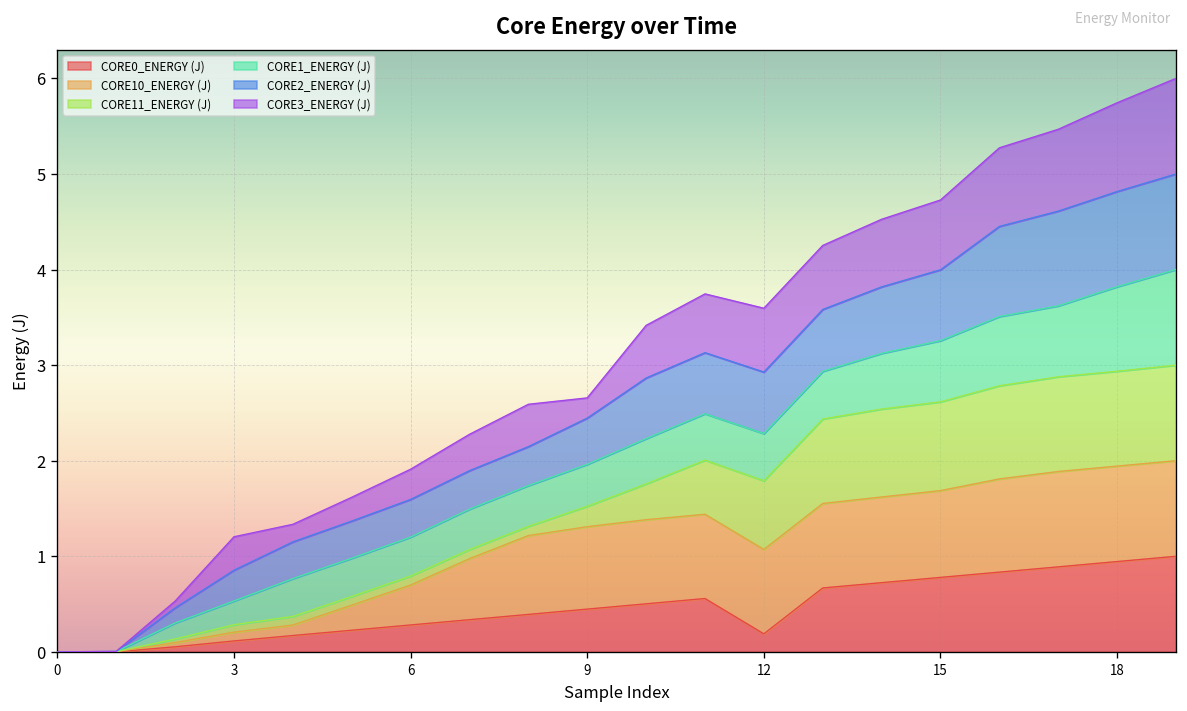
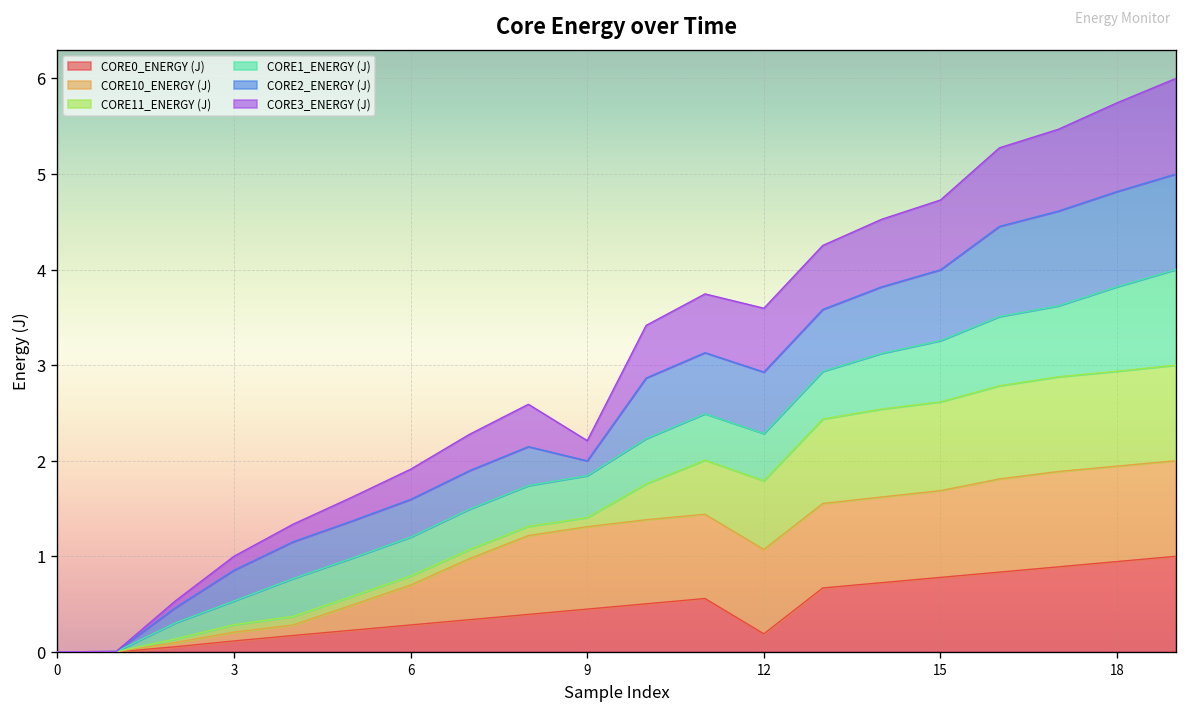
  {
    "CORE0_ENERGY (J)": {
      "3": 0.1,
      "6": 0.3,
      "9": 0.4,
      "12": 0.2,
      "15": 0.8,
      "18": 0.9
    },
    "CORE10_ENERGY (J)": {
      "3": 0.1,
      "6": 0.4,
      "9": 0.9,
      "12": 0.9,
      "15": 0.9,
      "18": 1.0
    },
    "CORE11_ENERGY (J)": {
      "3": 0.1,
      "6": 0.1,
-     "9": 0.2,
+     "9": 0.1,
      "12": 0.7,
      "15": 0.9,
      "18": 1.0
    },
    "CORE1_ENERGY (J)": {
      "3": 0.2,
      "6": 0.4,
      "9": 0.4,
      "12": 0.5,
      "15": 0.6,
      "18": 0.9
    },
    "CORE2_ENERGY (J)": {
      "3": 0.3,
      "6": 0.4,
-     "9": 0.5,
+     "9": 0.2,
      "12": 0.6,
      "15": 0.7,
      "18": 1.0
    },
    "CORE3_ENERGY (J)": {
-     "3": 0.3,
+     "3": 0.1,
      "6": 0.3,
      "9": 0.2,
      "12": 0.7,
      "15": 0.7,
      "18": 0.9
    }
  }
